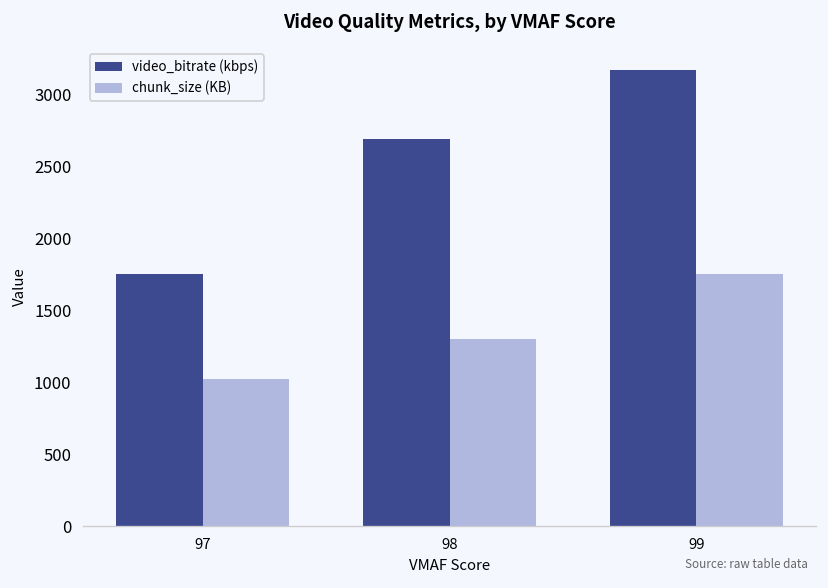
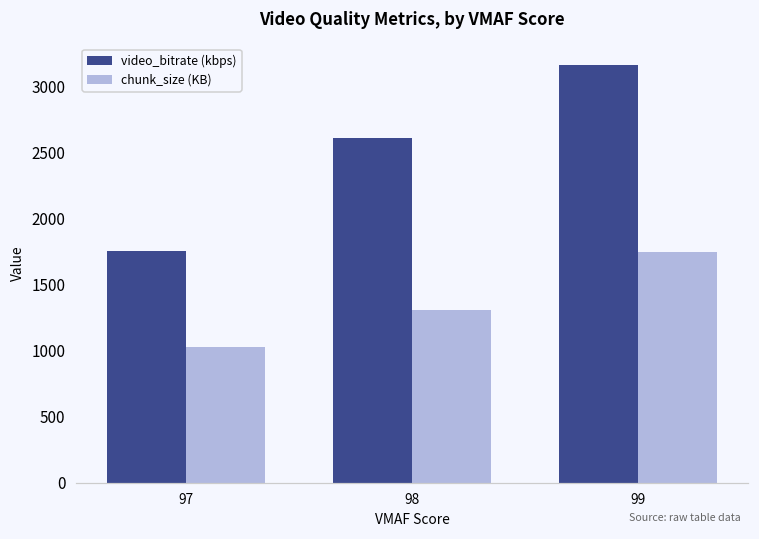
  {
    "video_bitrate (kbps)": {
      "97": 1750,
-     "98": 2690,
+     "98": 2610,
      "99": 3170
    },
    "chunk_size (KB)": {
      "97": 1020,
      "98": 1300,
      "99": 1750
    }
  }
